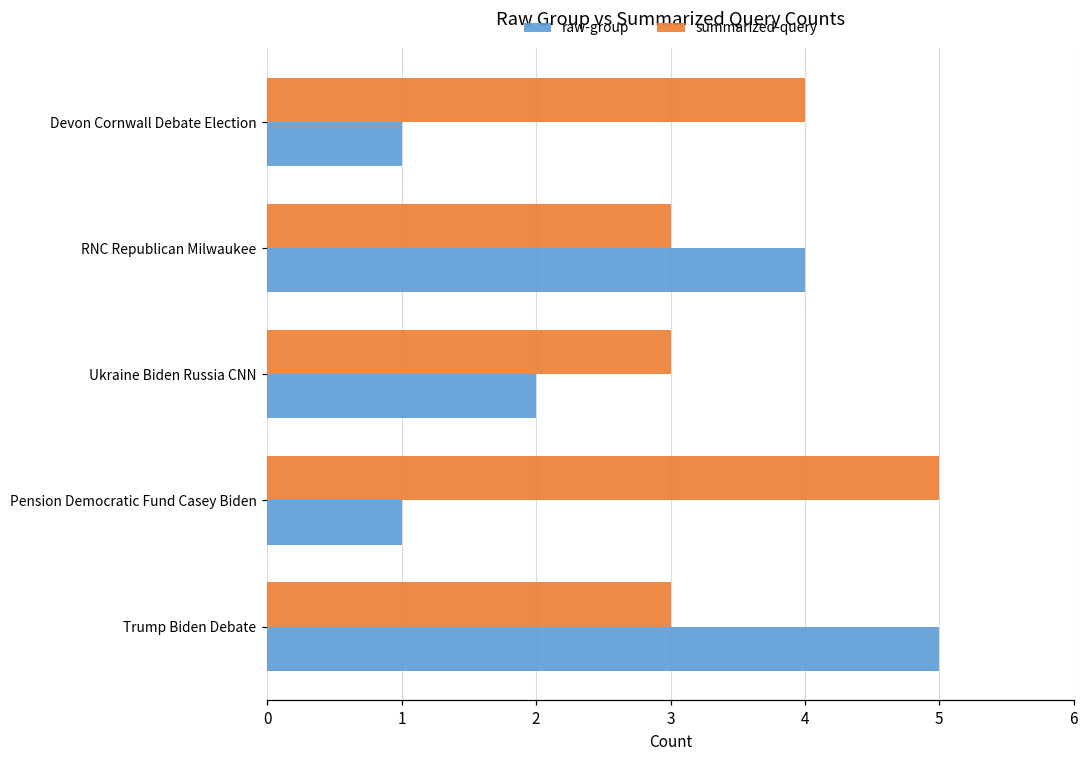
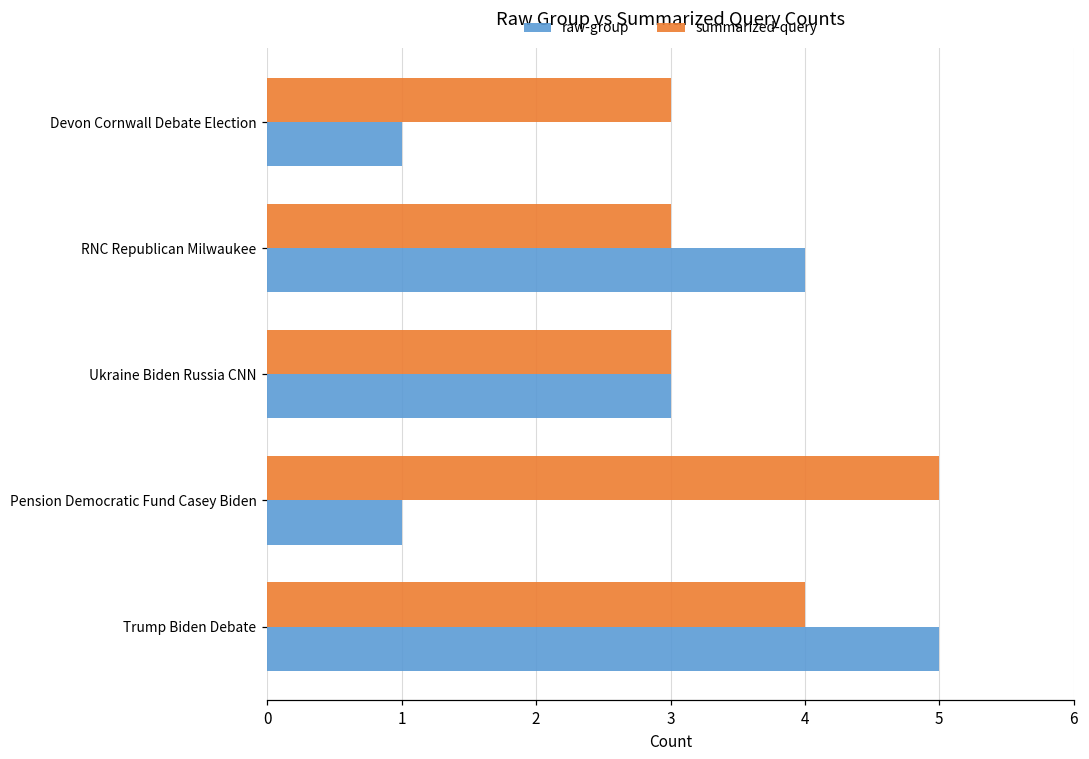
  {
    "raw-group": {
      "Devon Cornwall Debate Election": 1,
      "RNC Republican Milwaukee": 4,
-     "Ukraine Biden Russia CNN": 2,
+     "Ukraine Biden Russia CNN": 3,
      "Pension Democratic Fund Casey Biden": 1,
      "Trump Biden Debate": 5
    },
    "summarized-query": {
-     "Devon Cornwall Debate Election": 4,
+     "Devon Cornwall Debate Election": 3,
      "RNC Republican Milwaukee": 3,
      "Ukraine Biden Russia CNN": 3,
      "Pension Democratic Fund Casey Biden": 5,
-     "Trump Biden Debate": 3
+     "Trump Biden Debate": 4
    }
  }
